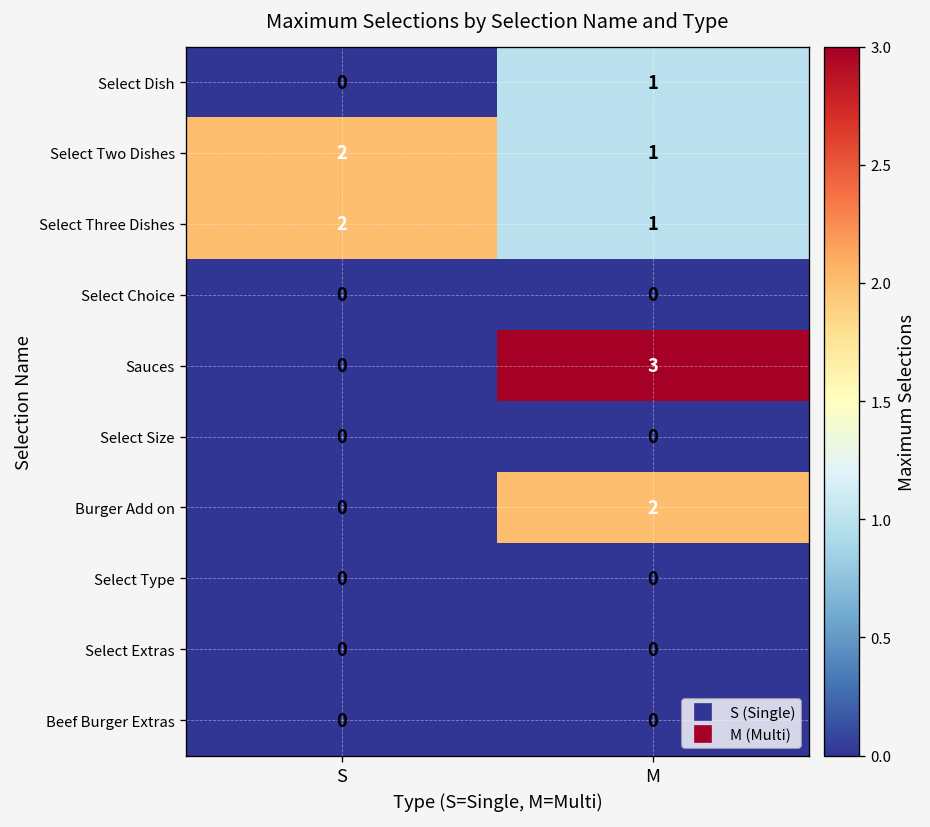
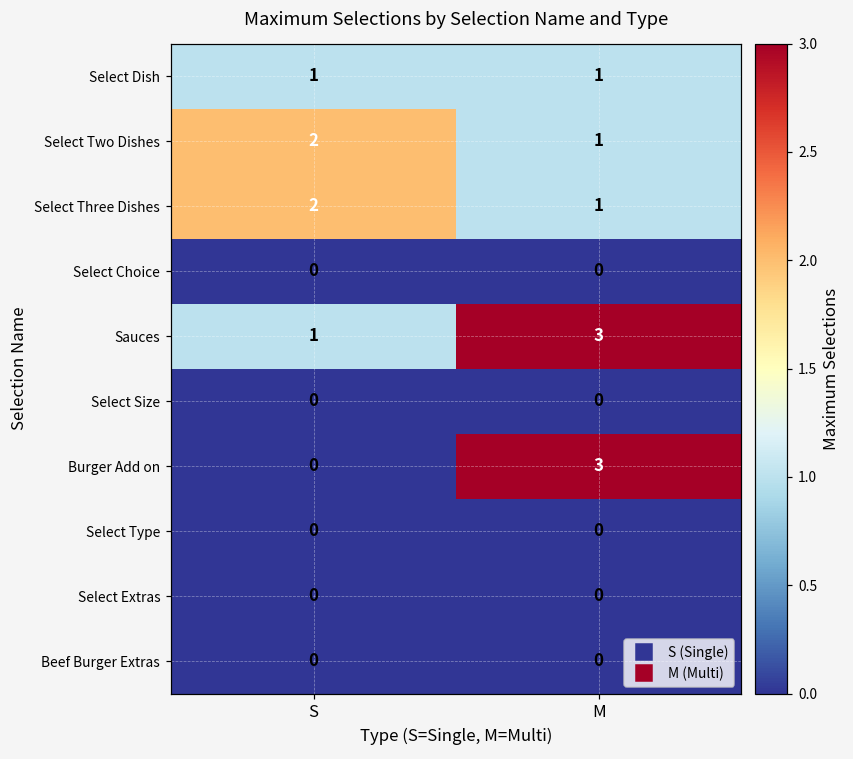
  {
    "Select Dish": {
-     "S": 0,
+     "S": 1,
      "M": 1
    },
    "Select Two Dishes": {
      "S": 2,
      "M": 1
    },
    "Select Three Dishes": {
      "S": 2,
      "M": 1
    },
    "Select Choice": {
      "S": 0,
      "M": 0
    },
    "Sauces": {
-     "S": 0,
+     "S": 1,
      "M": 3
    },
    "Select Size": {
      "S": 0,
      "M": 0
    },
    "Burger Add on": {
      "S": 0,
-     "M": 2
+     "M": 3
    },
    "Select Type": {
      "S": 0,
      "M": 0
    },
    "Select Extras": {
      "S": 0,
      "M": 0
    },
    "Beef Burger Extras": {
      "S": 0,
      "M": 0
    }
  }
